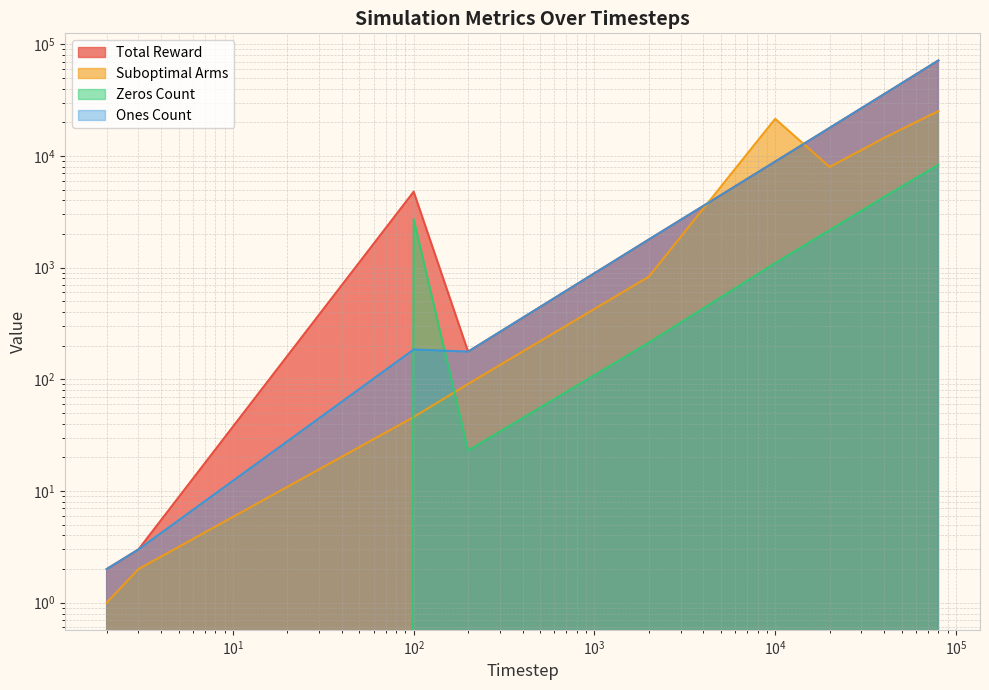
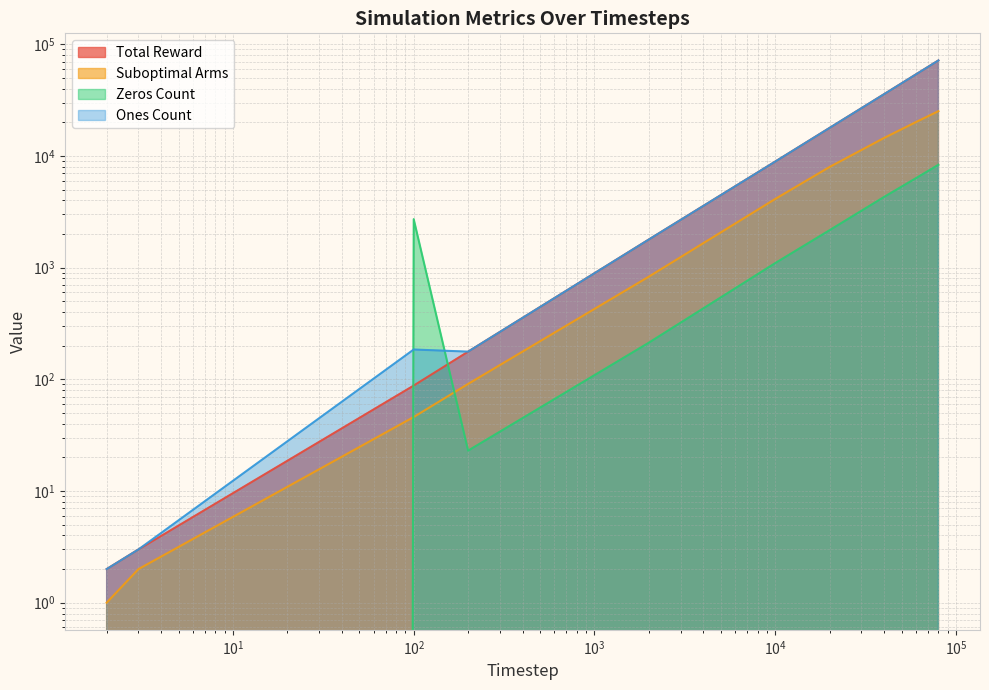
  {
    "Total Reward": {
-     "10^2": 4800
+     "10^2": 90
    },
    "Suboptimal Arms": {
      "10^2": 46,
-     "10^4": 22000
+     "10^4": 4100
    },
    "Zeros Count": {
      "10^2": 2700,
      "10^4": 1100
    },
    "Ones Count": {
      "10^2": 190
    }
  }
